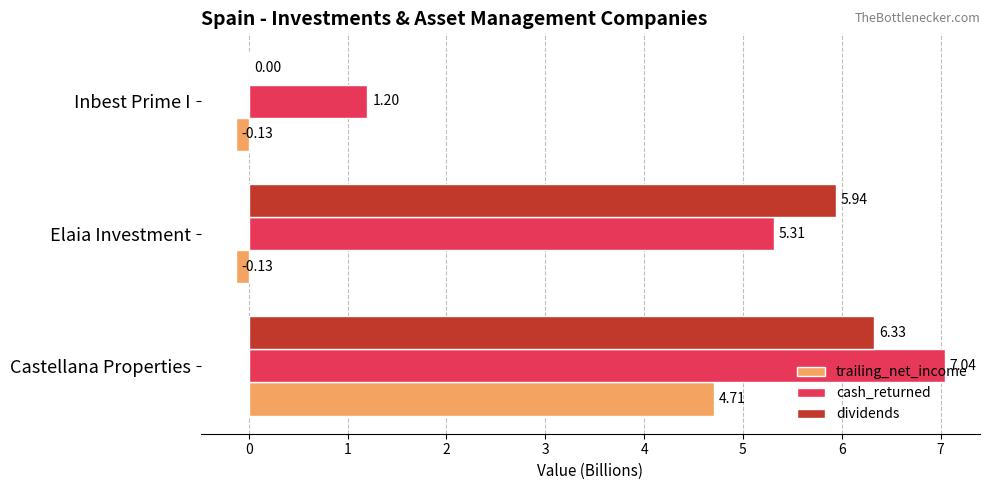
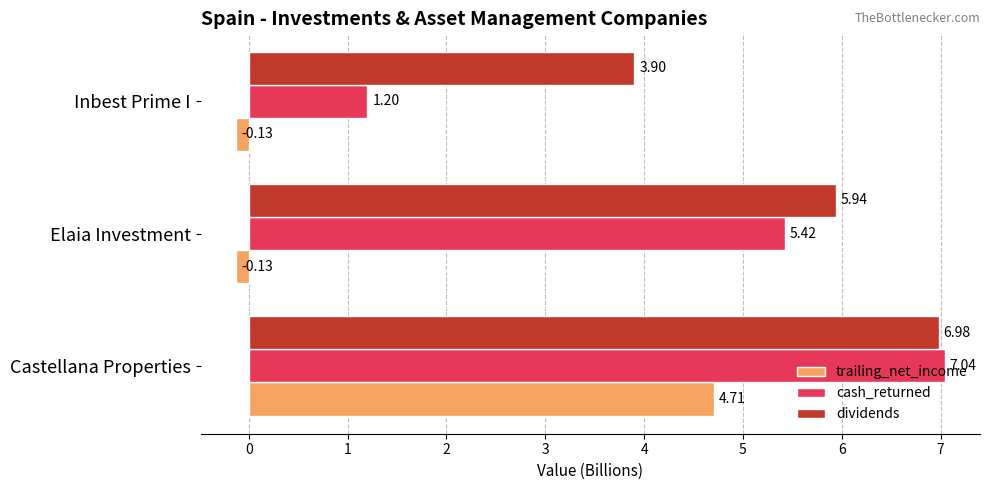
  {
    "trailing_net_income": {
      "Inbest Prime I": -0.13,
      "Elaia Investment": -0.13,
      "Castellana Properties": 4.71
    },
    "cash_returned": {
      "Inbest Prime I": 1.20,
-     "Elaia Investment": 5.31,
+     "Elaia Investment": 5.42,
      "Castellana Properties": 7.04
    },
    "dividends": {
-     "Inbest Prime I": 0.00,
+     "Inbest Prime I": 3.90,
      "Elaia Investment": 5.94,
-     "Castellana Properties": 6.33
+     "Castellana Properties": 6.98
    }
  }
